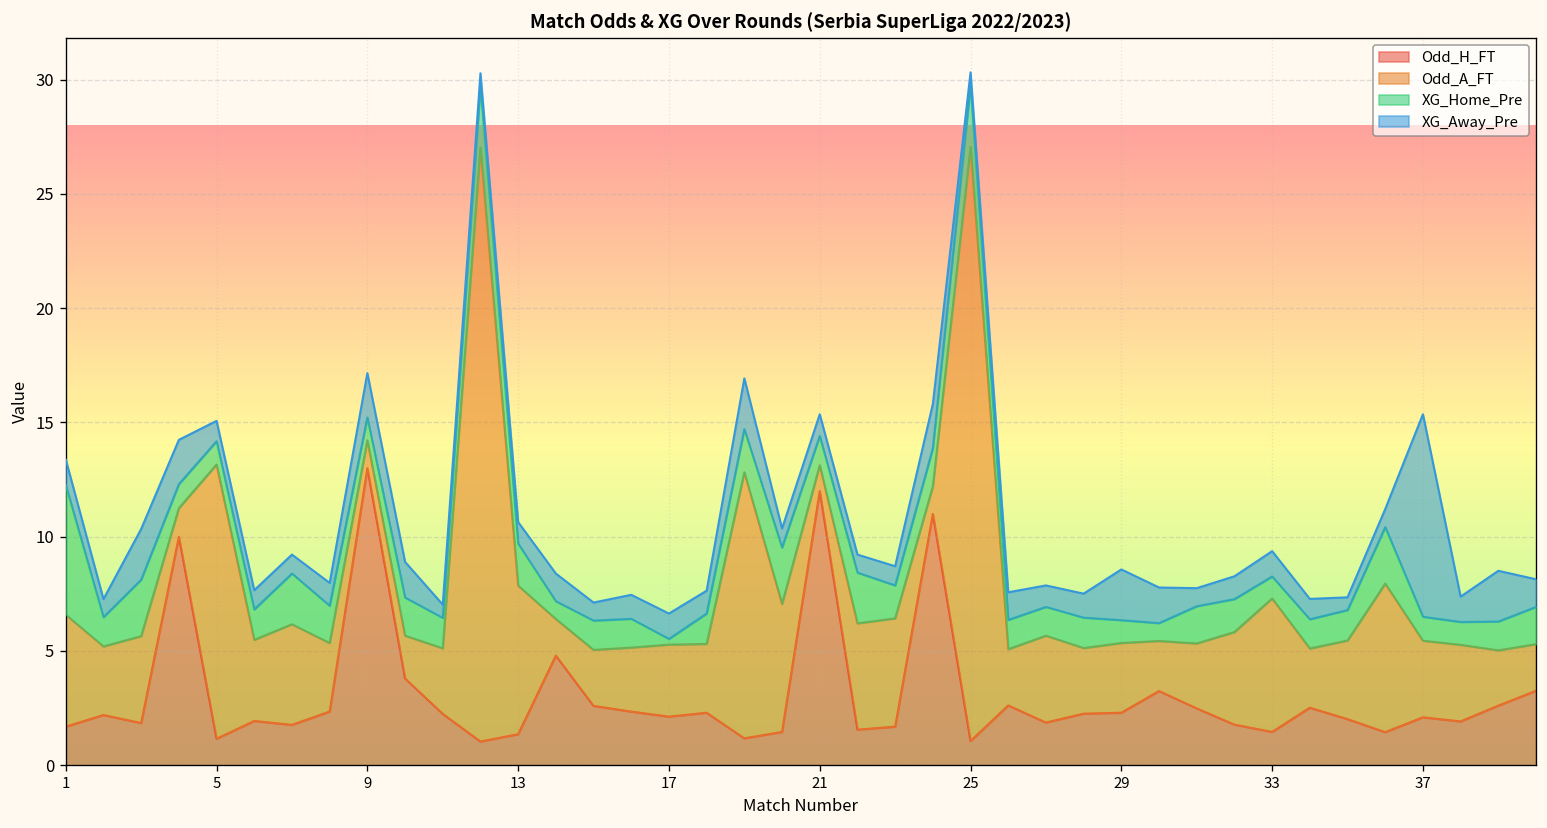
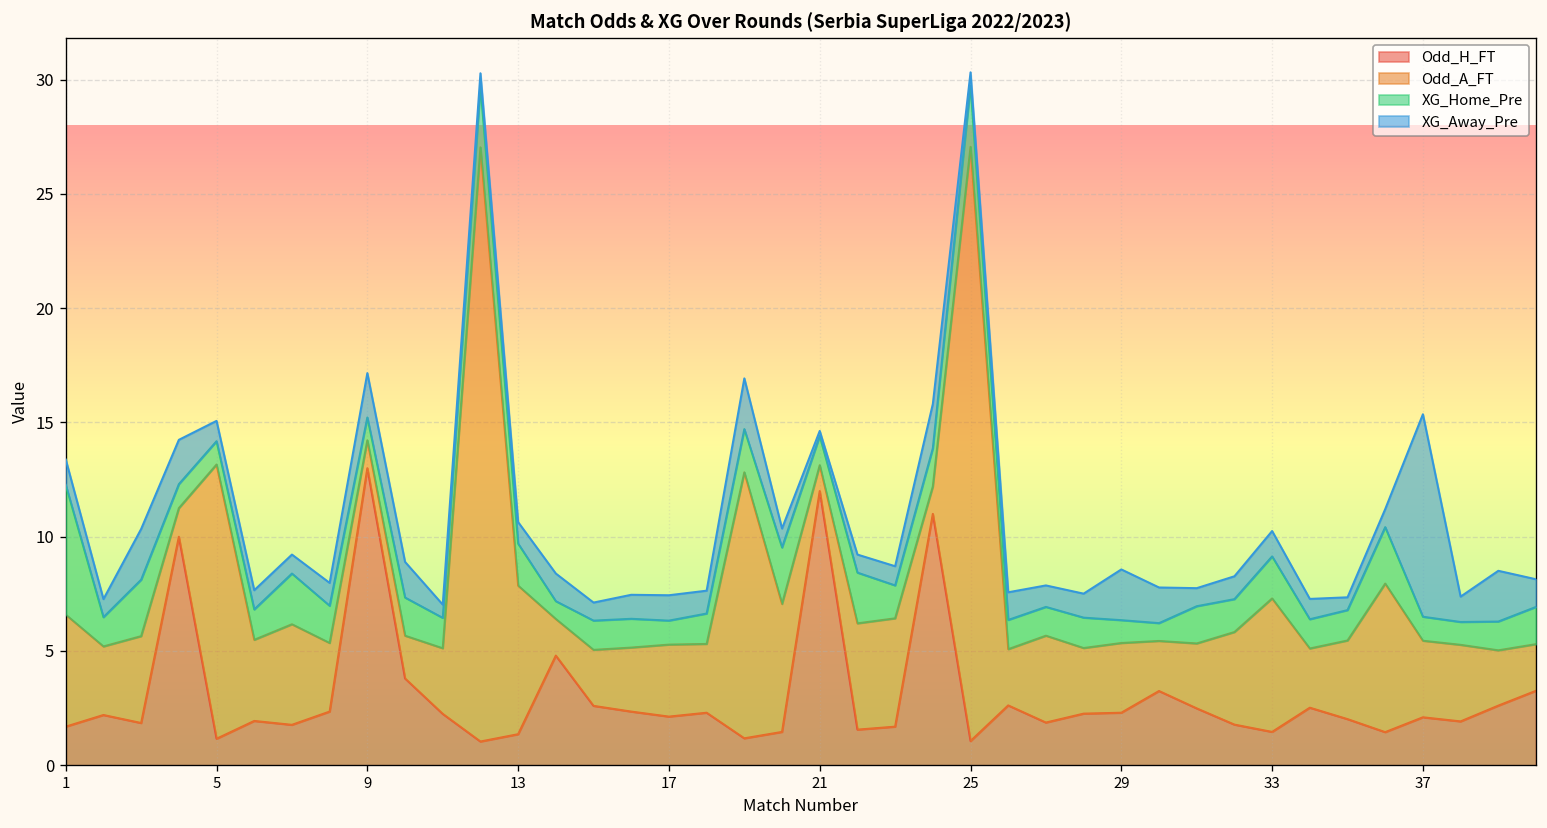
  {
    "XG_Home_Pre": {
      "1": 5.7,
      "5": 1.0,
      "9": 1.0,
      "13": 1.8,
-     "17": 0.3,
+     "17": 1.0,
      "21": 1.3,
      "25": 2.7,
      "29": 1.0,
-     "33": 1.0,
+     "33": 1.8,
      "37": 1.0
    },
    "XG_Away_Pre": {
      "1": 1.1,
      "5": 0.9,
      "9": 1.9,
      "13": 0.9,
      "17": 1.1,
-     "21": 0.9,
+     "21": 0.2,
      "25": 0.6,
      "29": 2.2,
      "33": 1.1,
      "37": 8.9
    }
  }
